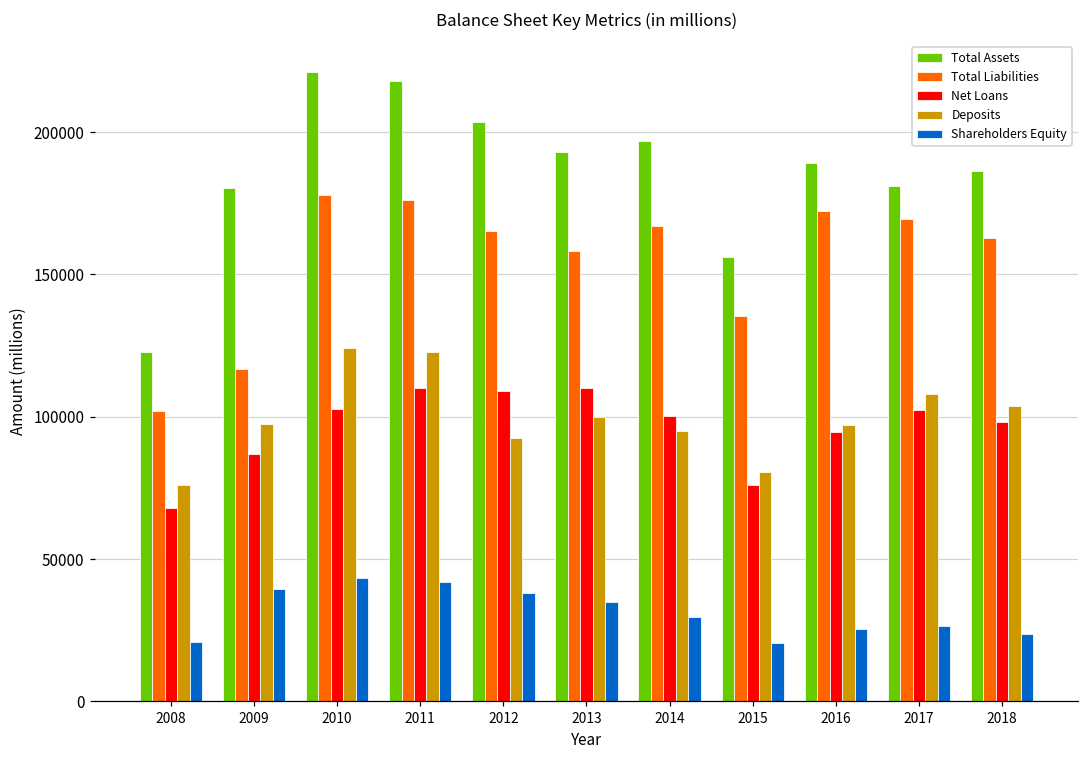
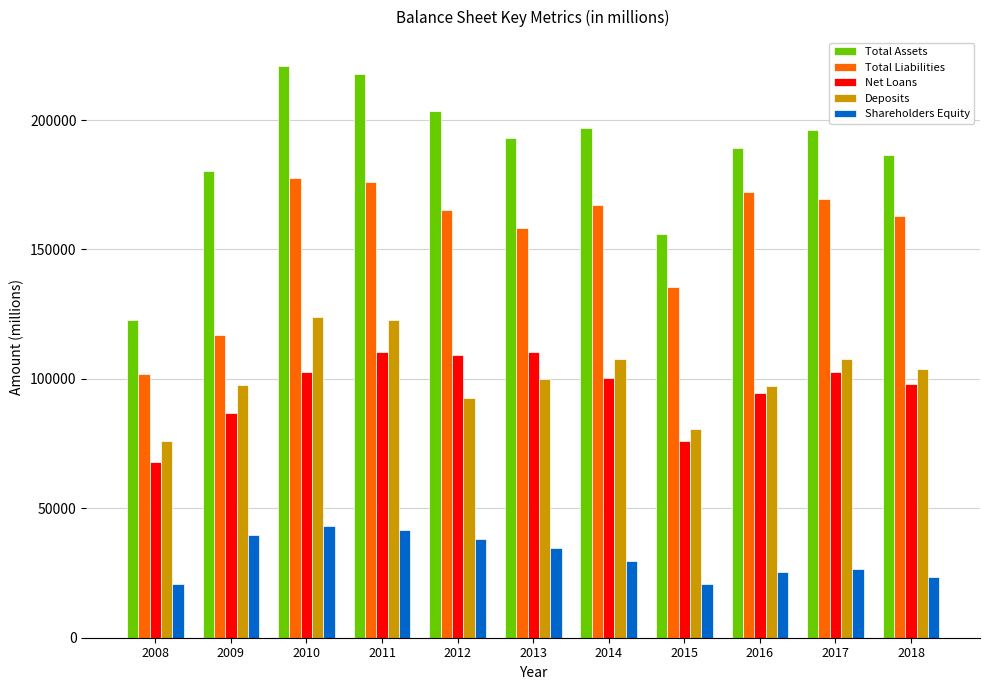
  {
    "Total Assets": {
      "2008": 123000,
      "2009": 180000,
      "2010": 221000,
      "2011": 218000,
      "2012": 203000,
      "2013": 193000,
      "2014": 197000,
      "2015": 156000,
      "2016": 189000,
-     "2017": 181000,
+     "2017": 196000,
      "2018": 186000
    },
    "Total Liabilities": {
      "2008": 102000,
      "2009": 117000,
      "2010": 178000,
      "2011": 176000,
      "2012": 165000,
      "2013": 158000,
      "2014": 167000,
      "2015": 135000,
      "2016": 172000,
      "2017": 170000,
      "2018": 163000
    },
    "Net Loans": {
      "2008": 68000,
      "2009": 87000,
      "2010": 103000,
      "2011": 110000,
      "2012": 109000,
      "2013": 110000,
      "2014": 100000,
      "2015": 76000,
      "2016": 95000,
      "2017": 102000,
      "2018": 98000
    },
    "Deposits": {
      "2008": 76000,
      "2009": 97000,
      "2010": 124000,
      "2011": 123000,
      "2012": 93000,
      "2013": 100000,
-     "2014": 95000,
+     "2014": 108000,
      "2015": 81000,
      "2016": 97000,
      "2017": 108000,
      "2018": 104000
    },
    "Shareholders Equity": {
      "2008": 21000,
      "2009": 40000,
      "2010": 43000,
      "2011": 42000,
      "2012": 38000,
      "2013": 35000,
      "2014": 30000,
      "2015": 21000,
      "2016": 25000,
      "2017": 26000,
      "2018": 24000
    }
  }
